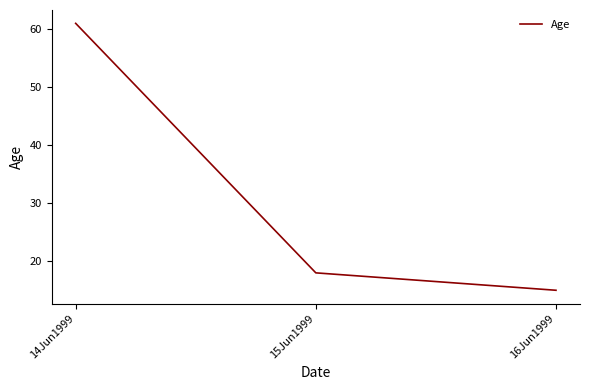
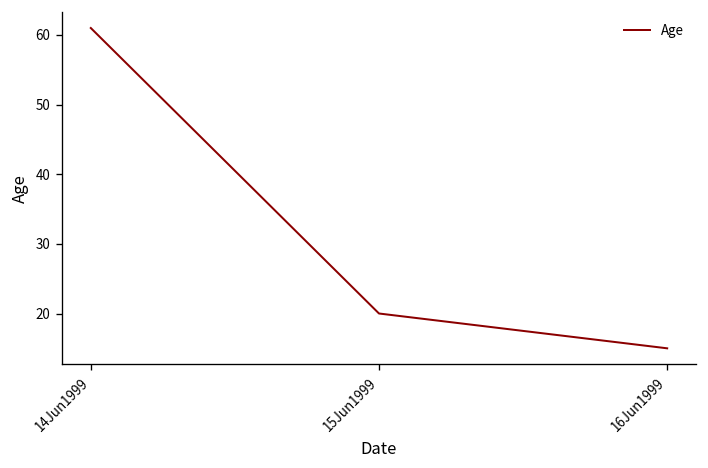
  {
    "14Jun1999": 61,
-   "15Jun1999": 18,
+   "15Jun1999": 20,
    "16Jun1999": 15
  }
